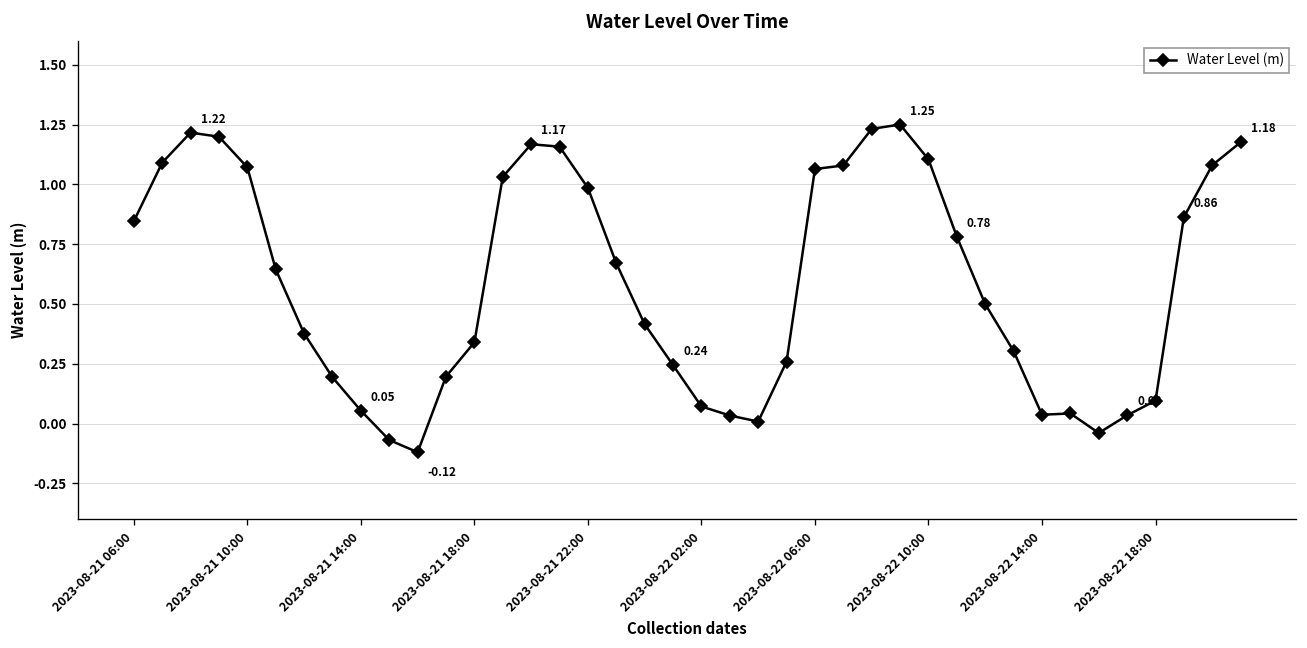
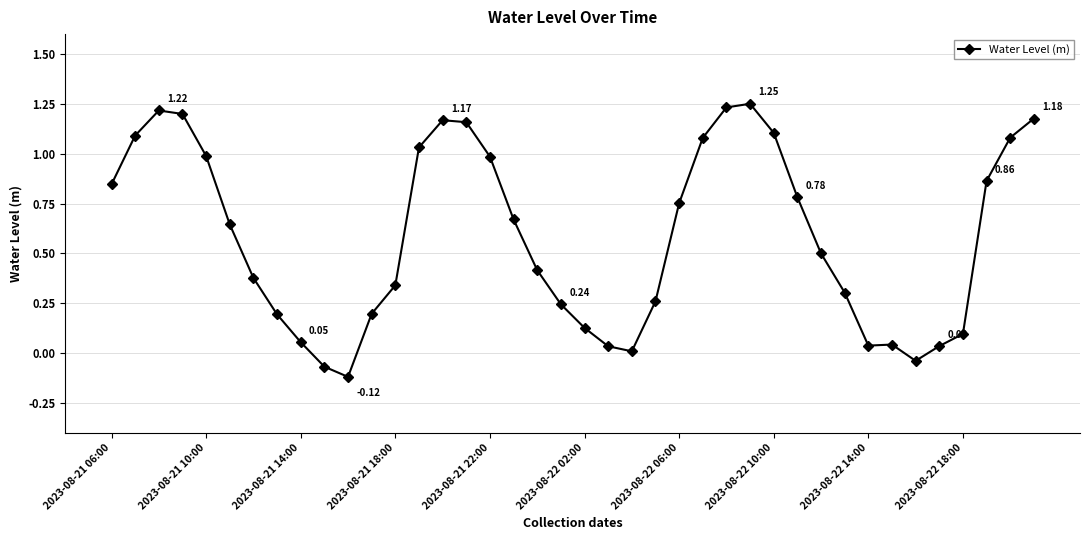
  {
    "2023-08-21 06:00": 0.85,
-   "2023-08-21 10:00": 1.07,
+   "2023-08-21 10:00": 0.99,
    "2023-08-21 18:00": 0.34,
    "2023-08-21 22:00": 0.99,
-   "2023-08-22 02:00": 0.07,
-   "2023-08-22 06:00": 1.06,
+   "2023-08-22 02:00": 0.13,
+   "2023-08-22 06:00": 0.75,
    "2023-08-22 10:00": 1.10,
    "2023-08-22 14:00": 0.04
  }
